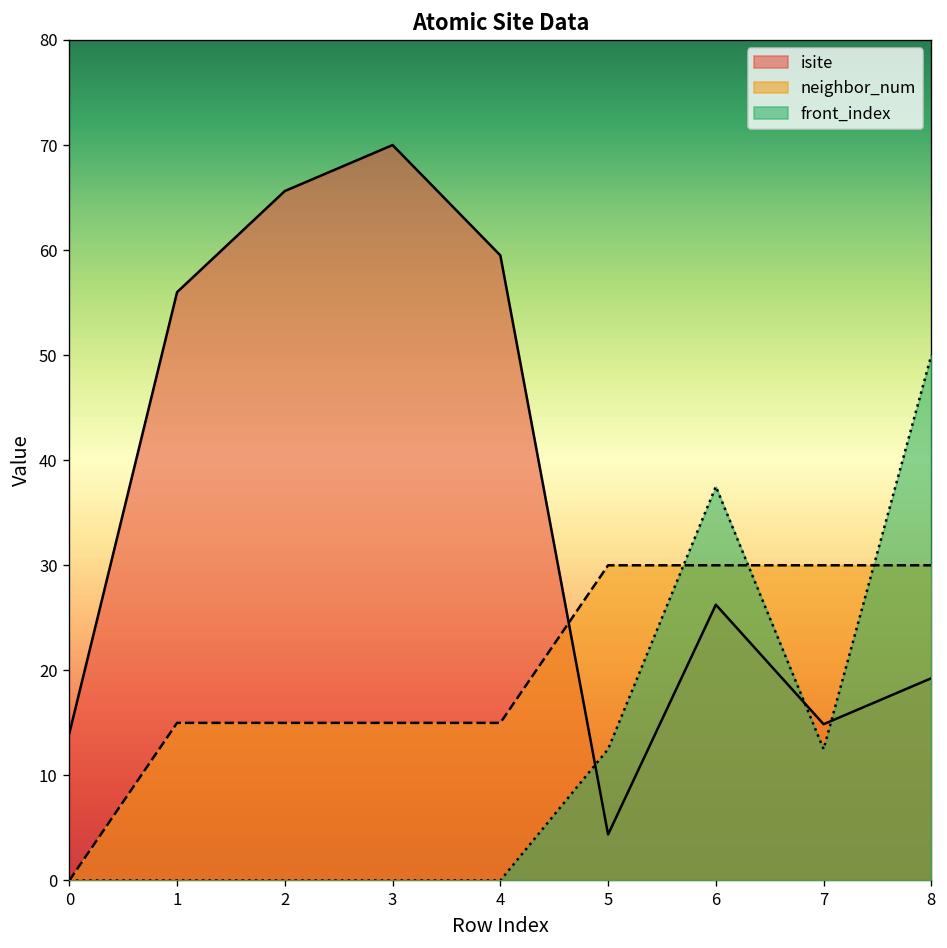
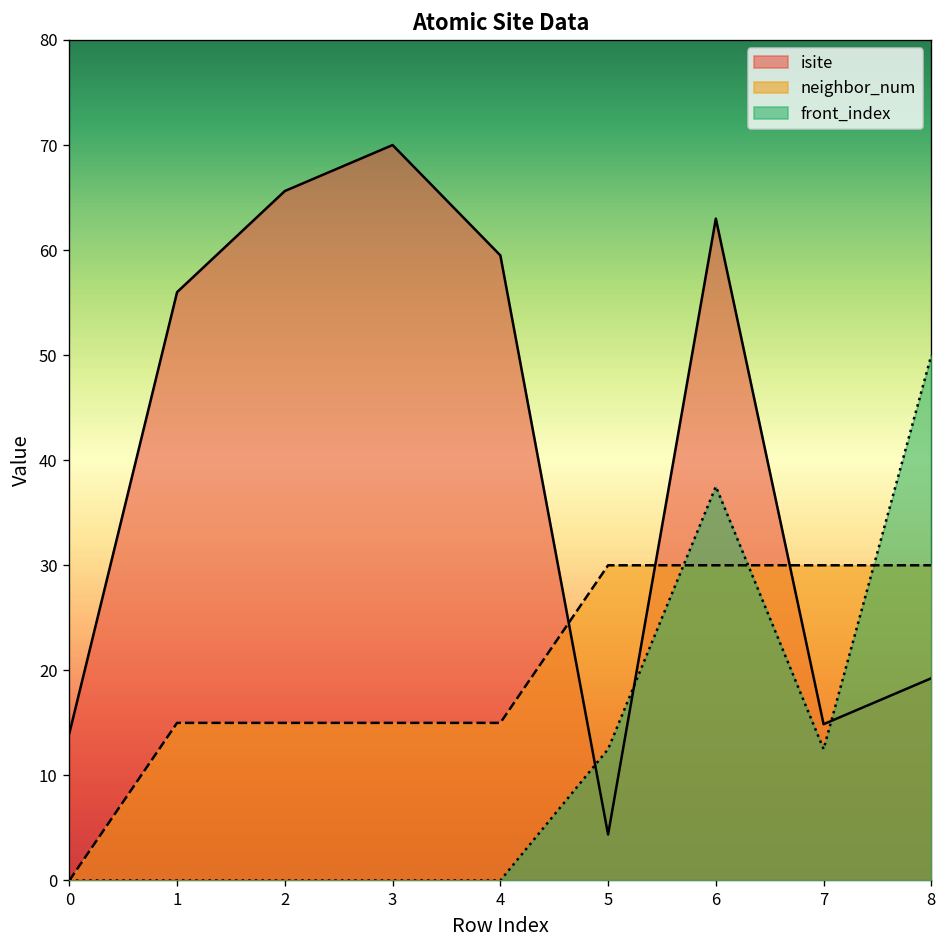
  {
    "isite": {
      "0": 14,
      "1": 56,
      "2": 66,
      "3": 70,
      "4": 60,
      "5": 4,
-     "6": 26,
+     "6": 63,
      "7": 15,
      "8": 19
    },
    "neighbor_num": {
      "1": 15,
      "2": 15,
      "3": 15,
      "4": 15,
      "5": 30,
      "6": 30,
      "7": 30,
      "8": 30
    },
    "front_index": {
      "1": 0,
      "2": 0,
      "3": 0,
      "4": 0,
      "5": 13,
      "6": 38,
      "7": 13,
      "8": 50
    }
  }
